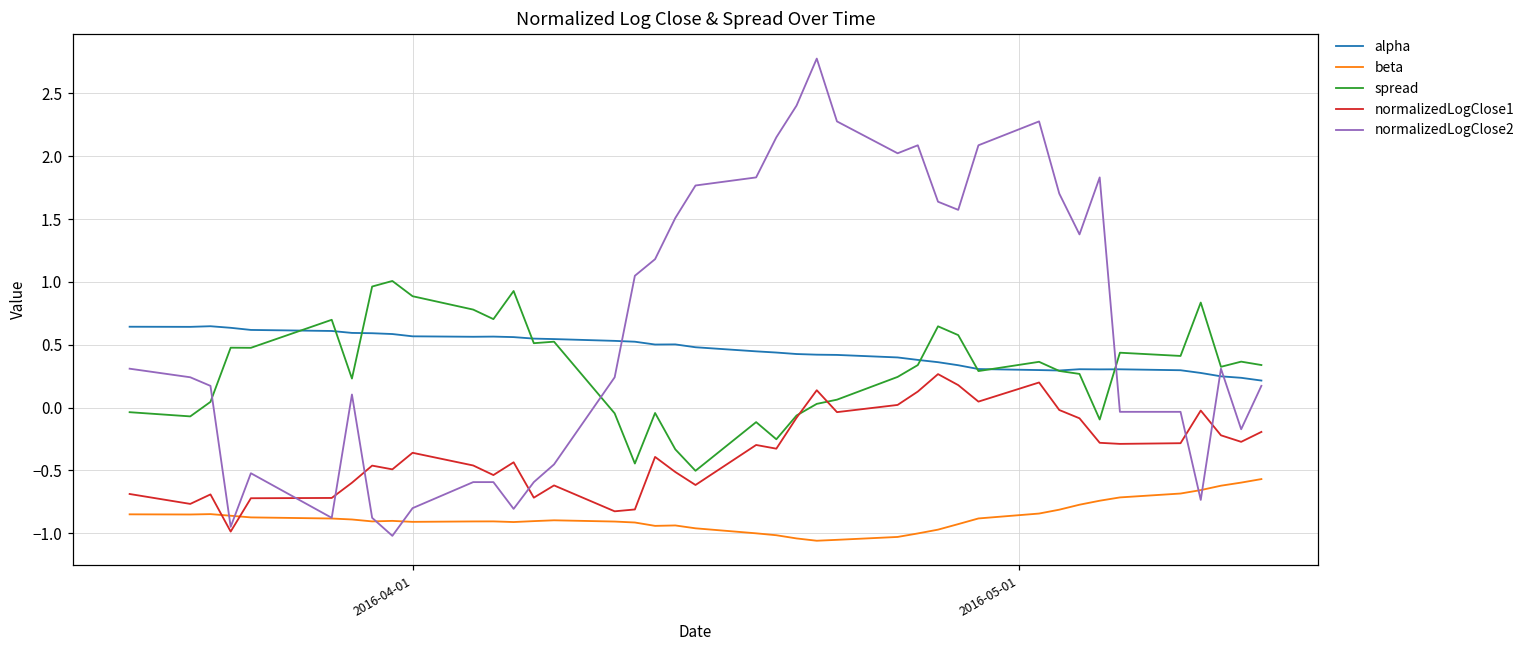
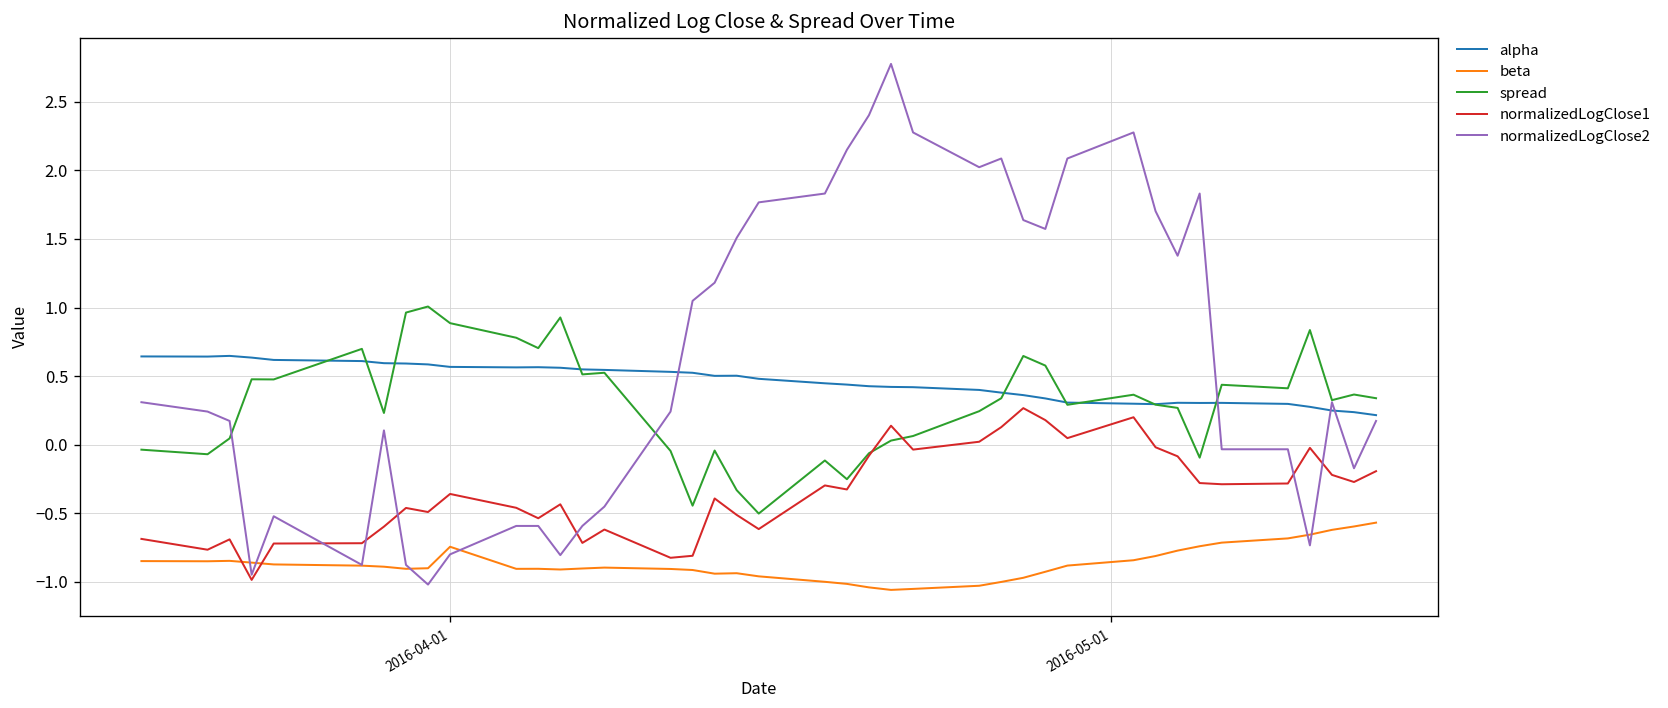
  {
    "alpha": {
      "2016-04-01": 0.57
    },
    "beta": {
-     "2016-04-01": -0.91
+     "2016-04-01": -0.75
    },
    "spread": {
      "2016-04-01": 0.89
    },
    "normalizedLogClose1": {
      "2016-04-01": -0.36
    },
    "normalizedLogClose2": {
      "2016-04-01": -0.80
    }
  }
